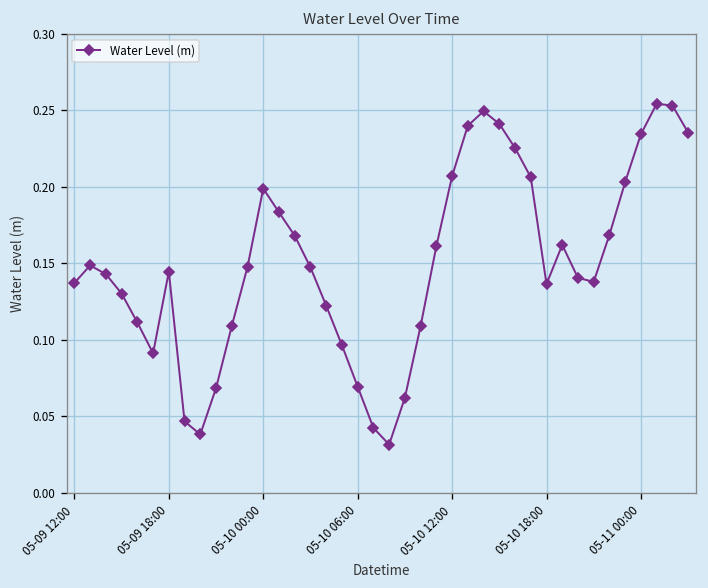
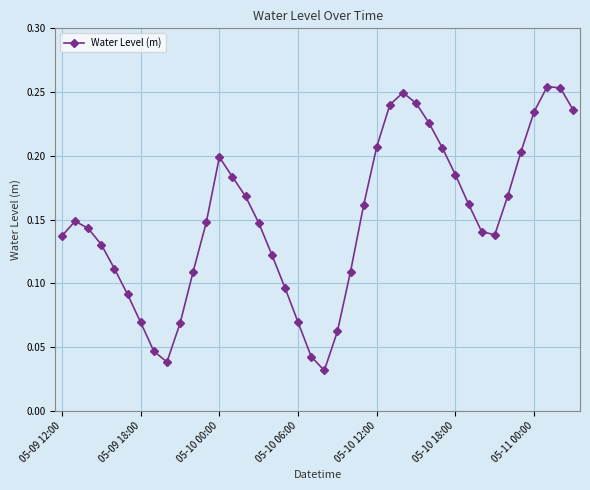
  {
    "05-09 12:00": 0.137,
-   "05-09 18:00": 0.145,
+   "05-09 18:00": 0.069,
    "05-10 00:00": 0.199,
    "05-10 06:00": 0.069,
    "05-10 12:00": 0.207,
-   "05-10 18:00": 0.137,
+   "05-10 18:00": 0.185,
    "05-11 00:00": 0.235
  }
